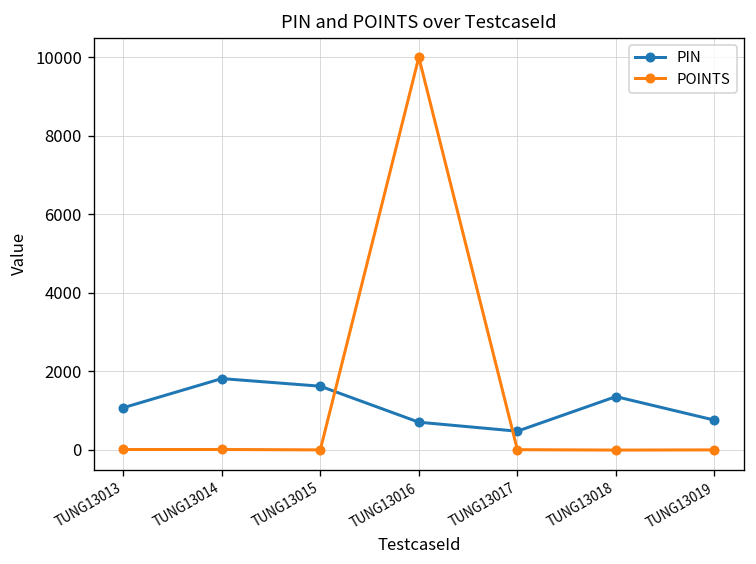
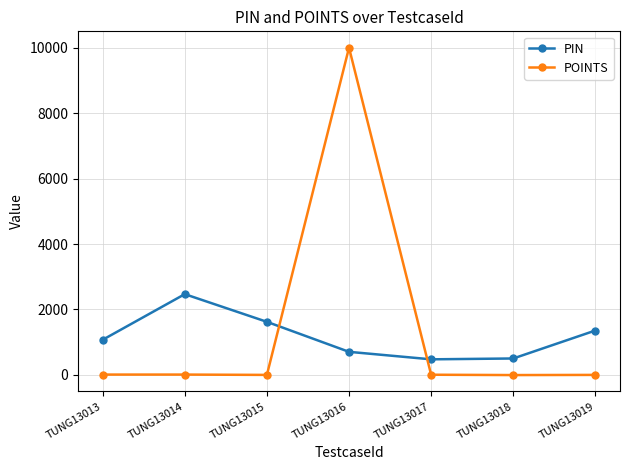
  {
    "PIN": {
      "TUNG13013": 1100,
-     "TUNG13014": 1800,
+     "TUNG13014": 2500,
      "TUNG13015": 1600,
      "TUNG13016": 700,
      "TUNG13017": 500,
-     "TUNG13018": 1400,
-     "TUNG13019": 800
+     "TUNG13018": 500,
+     "TUNG13019": 1400
    },
    "POINTS": {
      "TUNG13013": 0,
      "TUNG13014": 0,
      "TUNG13015": 0,
      "TUNG13016": 10000,
      "TUNG13017": 0,
      "TUNG13018": 0,
      "TUNG13019": 0
    }
  }
